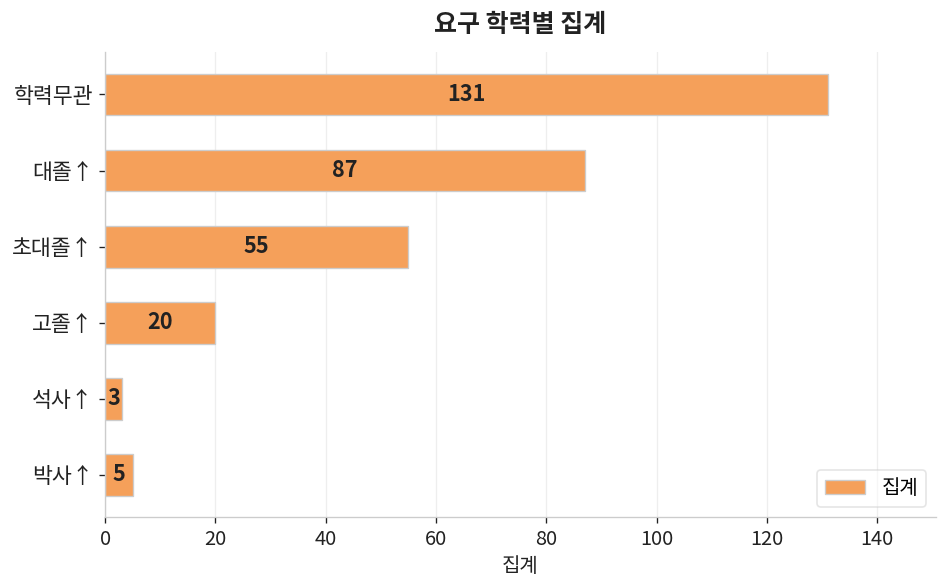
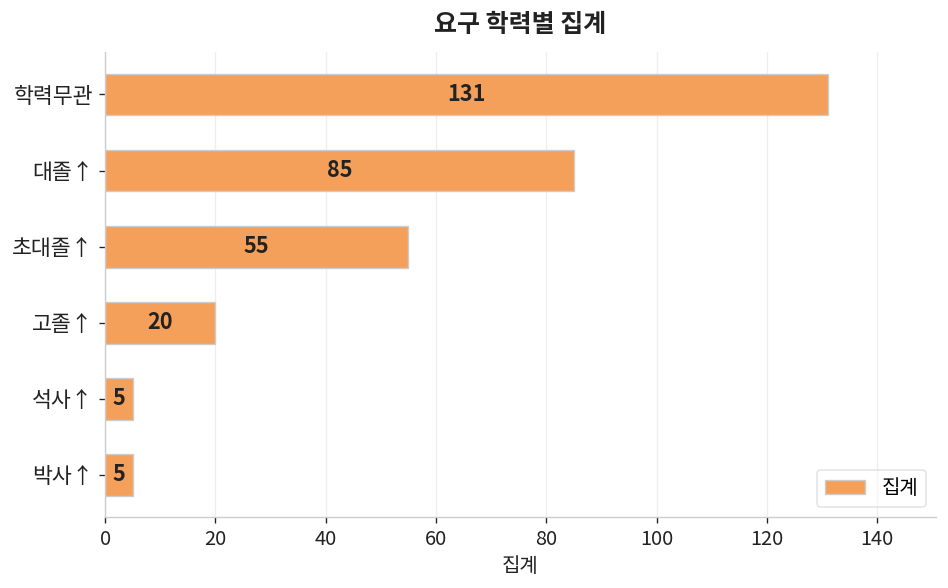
  {
    "학력무관": 131,
-   "대졸↑": 87,
+   "대졸↑": 85,
    "초대졸↑": 55,
    "고졸↑": 20,
-   "석사↑": 3,
+   "석사↑": 5,
    "박사↑": 5
  }
